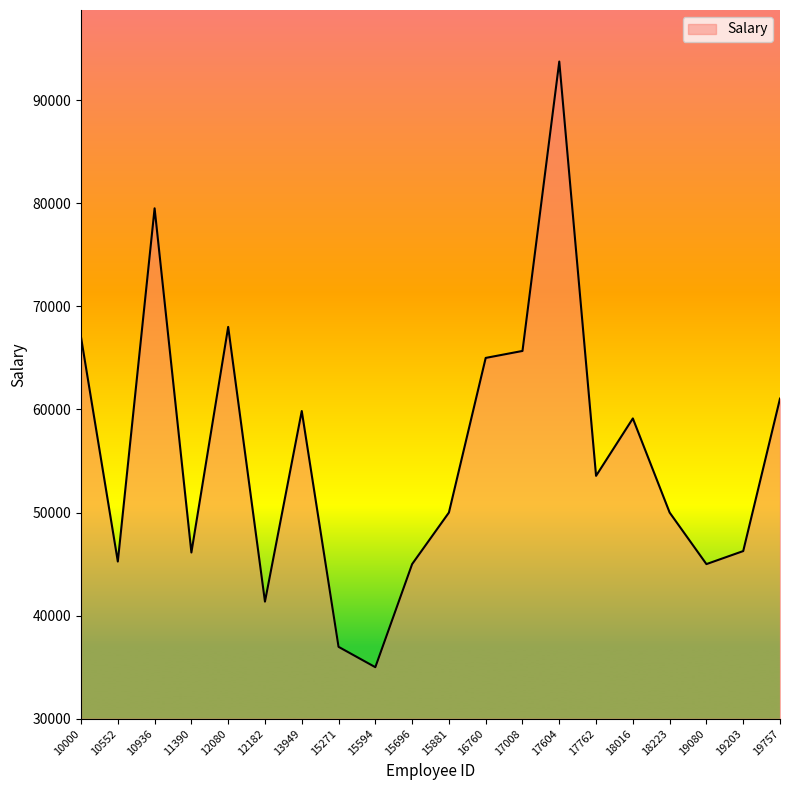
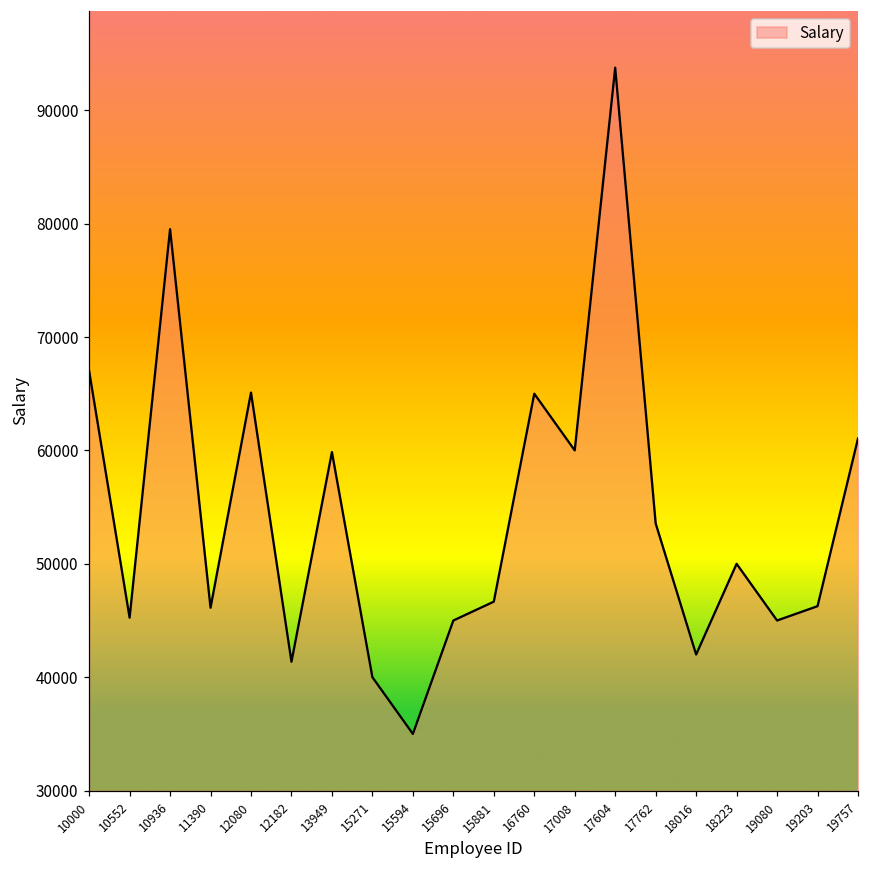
  {
    "10000": 67000,
    "10552": 45300,
    "10936": 79500,
    "11390": 46100,
-   "12080": 68000,
+   "12080": 65100,
    "12182": 41400,
    "13949": 59900,
-   "15271": 37000,
+   "15271": 40000,
    "15594": 35000,
    "15696": 45000,
-   "15881": 50000,
+   "15881": 46700,
    "16760": 65000,
-   "17008": 65700,
+   "17008": 60000,
    "17604": 93800,
    "17762": 53600,
-   "18016": 59100,
+   "18016": 42000,
    "18223": 50000,
    "19080": 45000,
    "19203": 46300,
    "19757": 61100
  }
